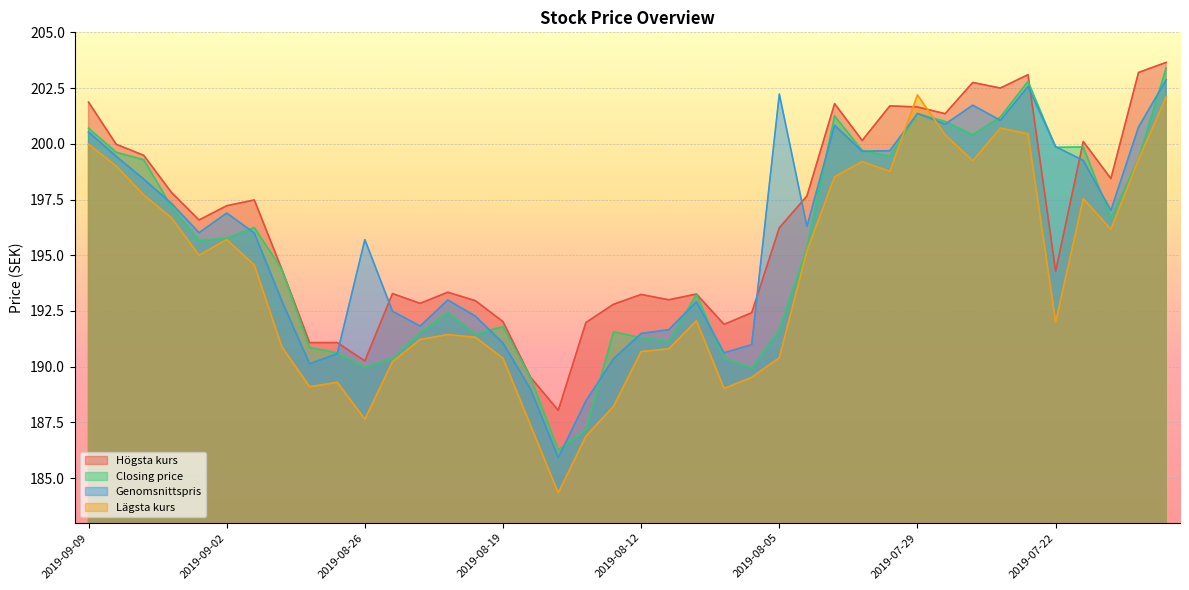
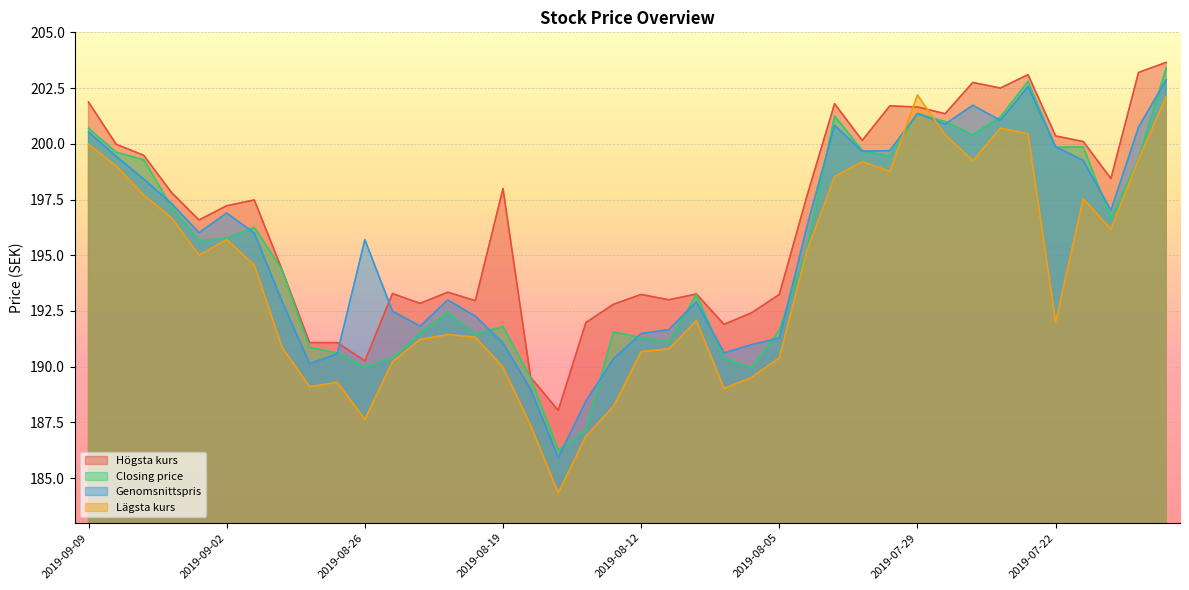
  {
    "Högsta kurs": {
      "2019-09-09": 201.9,
      "2019-09-02": 197.2,
      "2019-08-26": 190.3,
-     "2019-08-19": 192.0,
+     "2019-08-19": 198.0,
      "2019-08-12": 193.2,
-     "2019-08-05": 196.2,
+     "2019-08-05": 193.2,
      "2019-07-29": 201.7,
-     "2019-07-22": 194.3
+     "2019-07-22": 200.4
    },
    "Closing price": {
      "2019-09-09": 200.7,
      "2019-08-26": 190.0,
      "2019-08-19": 191.8,
      "2019-08-12": 191.3,
      "2019-08-05": 191.6
    },
    "Genomsnittspris": {
      "2019-09-09": 200.5,
      "2019-09-02": 196.9,
      "2019-08-26": 195.7,
      "2019-08-19": 191.1,
      "2019-08-12": 191.5,
-     "2019-08-05": 202.2
+     "2019-08-05": 191.3
    },
    "Lägsta kurs": {
      "2019-09-09": 200.0,
      "2019-08-26": 187.6,
-     "2019-08-19": 190.4,
+     "2019-08-19": 190.0,
      "2019-08-12": 190.7,
      "2019-08-05": 190.4,
      "2019-07-29": 202.2,
      "2019-07-22": 192.0
    }
  }
